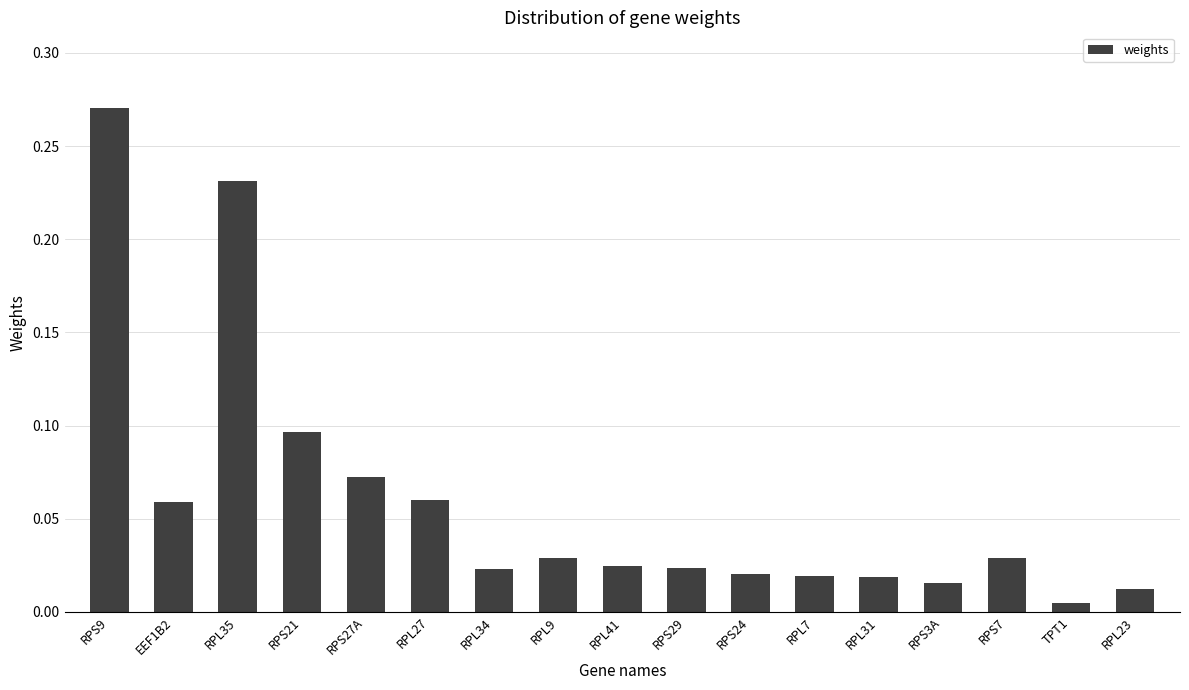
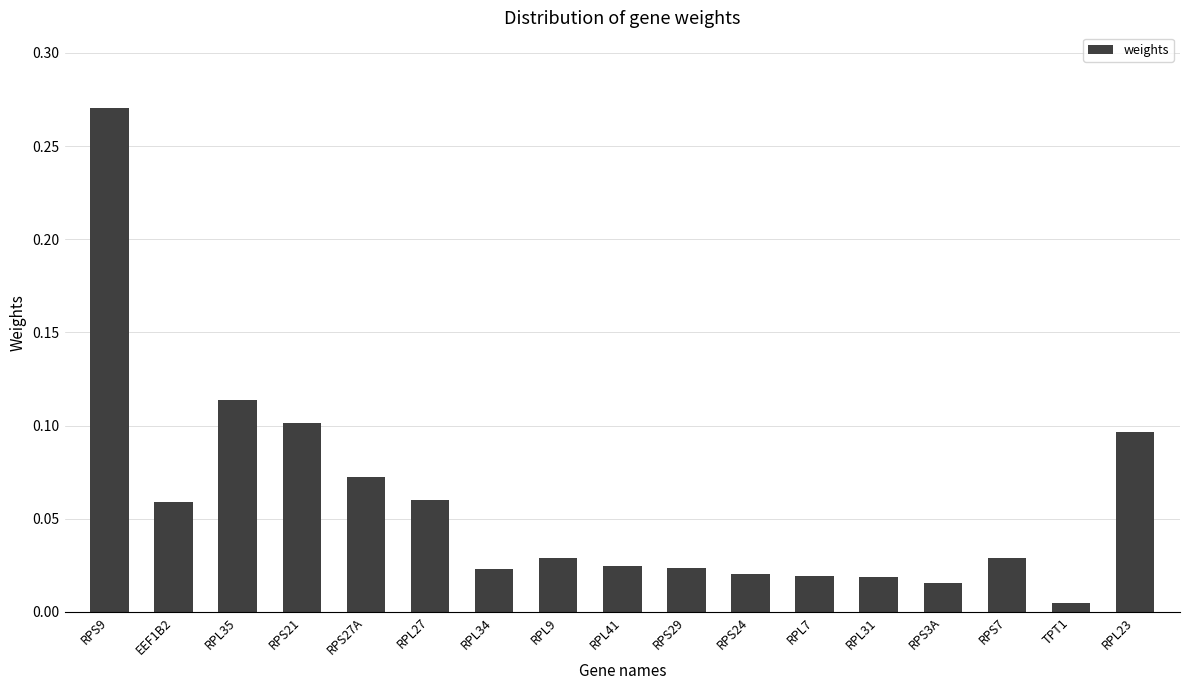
  {
    "RPS9": 0.271,
    "EEF1B2": 0.059,
-   "RPL35": 0.231,
-   "RPS21": 0.097,
+   "RPL35": 0.114,
+   "RPS21": 0.101,
    "RPS27A": 0.072,
    "RPL27": 0.060,
    "RPL34": 0.023,
    "RPL9": 0.029,
    "RPL41": 0.025,
    "RPS29": 0.024,
    "RPS24": 0.020,
    "RPL7": 0.019,
    "RPL31": 0.019,
    "RPS3A": 0.015,
    "RPS7": 0.029,
    "TPT1": 0.005,
-   "RPL23": 0.012
+   "RPL23": 0.097
  }
